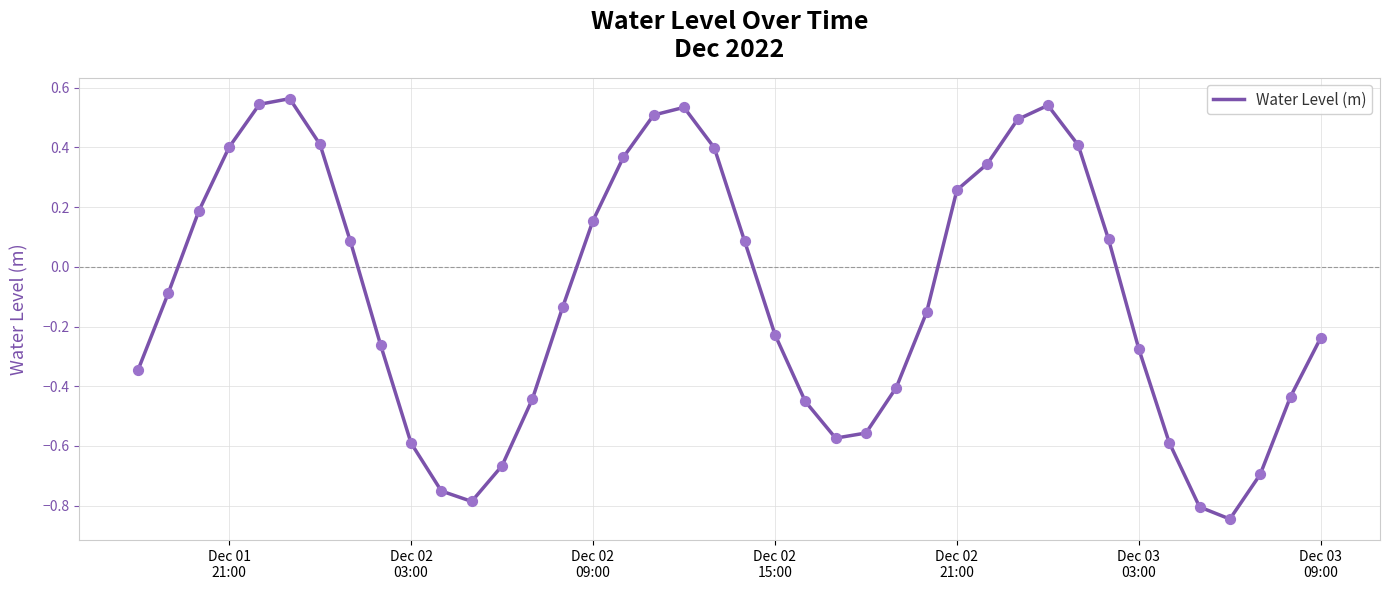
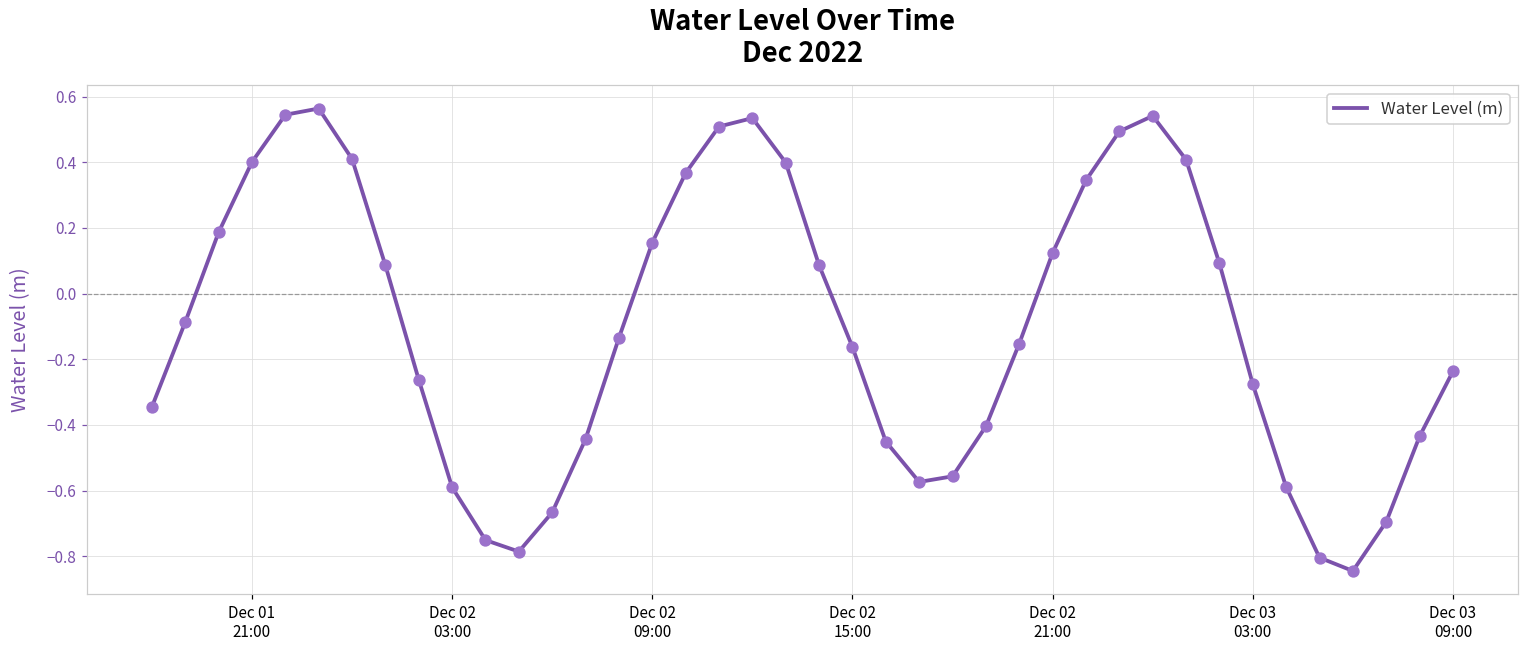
  {
    "Dec 01 21:00": 0.40,
    "Dec 02 03:00": -0.59,
    "Dec 02 09:00": 0.15,
-   "Dec 02 15:00": -0.23,
-   "Dec 02 21:00": 0.26,
+   "Dec 02 15:00": -0.16,
+   "Dec 02 21:00": 0.12,
    "Dec 03 03:00": -0.28,
    "Dec 03 09:00": -0.24
  }
